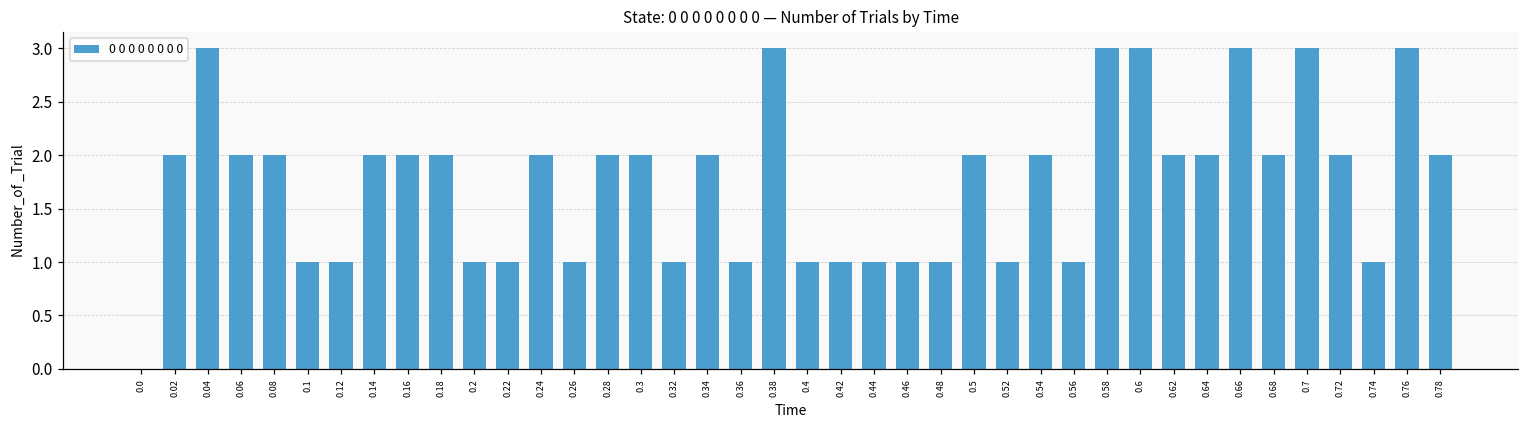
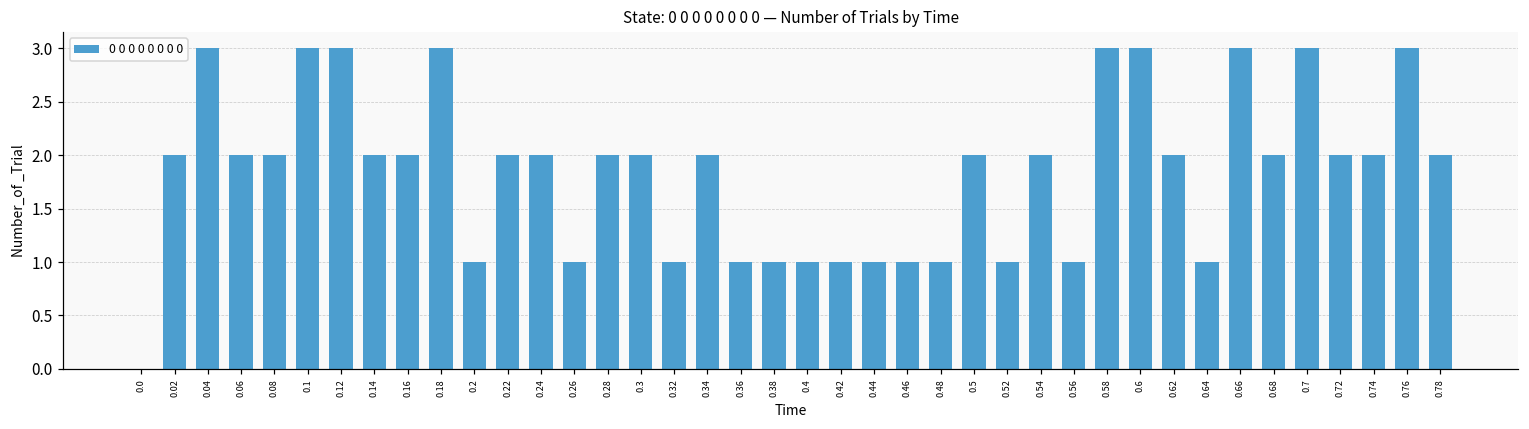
  {
    "0.0": 0,
    "0.02": 2,
    "0.04": 3,
    "0.06": 2,
    "0.08": 2,
-   "0.1": 1,
-   "0.12": 1,
+   "0.1": 3,
+   "0.12": 3,
    "0.14": 2,
    "0.16": 2,
-   "0.18": 2,
+   "0.18": 3,
    "0.2": 1,
-   "0.22": 1,
+   "0.22": 2,
    "0.24": 2,
    "0.26": 1,
    "0.28": 2,
    "0.3": 2,
    "0.32": 1,
    "0.34": 2,
    "0.36": 1,
-   "0.38": 3,
+   "0.38": 1,
    "0.4": 1,
    "0.42": 1,
    "0.44": 1,
    "0.46": 1,
    "0.48": 1,
    "0.5": 2,
    "0.52": 1,
    "0.54": 2,
    "0.56": 1,
    "0.58": 3,
    "0.6": 3,
    "0.62": 2,
-   "0.64": 2,
+   "0.64": 1,
    "0.66": 3,
    "0.68": 2,
    "0.7": 3,
    "0.72": 2,
-   "0.74": 1,
+   "0.74": 2,
    "0.76": 3,
    "0.78": 2
  }
